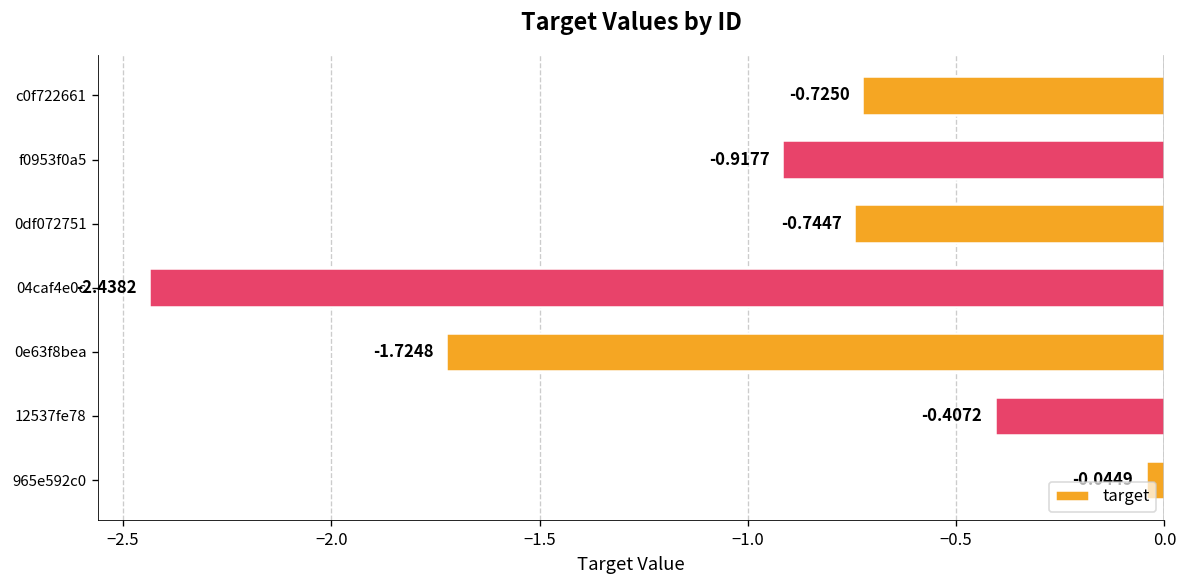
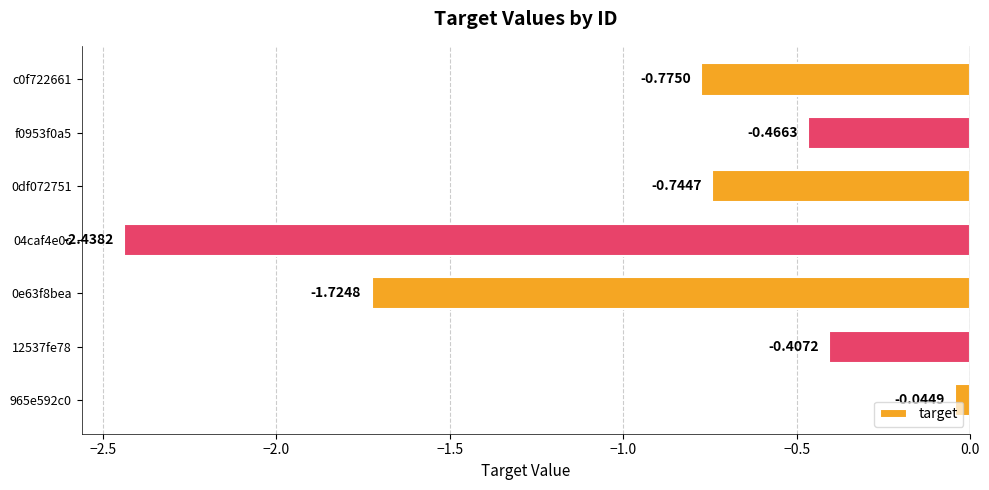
  {
-   "c0f722661": -0.7250,
-   "f0953f0a5": -0.9177,
+   "c0f722661": -0.7750,
+   "f0953f0a5": -0.4663,
    "0df072751": -0.7447,
    "04caf4e0c": -2.4382,
    "0e63f8bea": -1.7248,
    "12537fe78": -0.4072
  }
